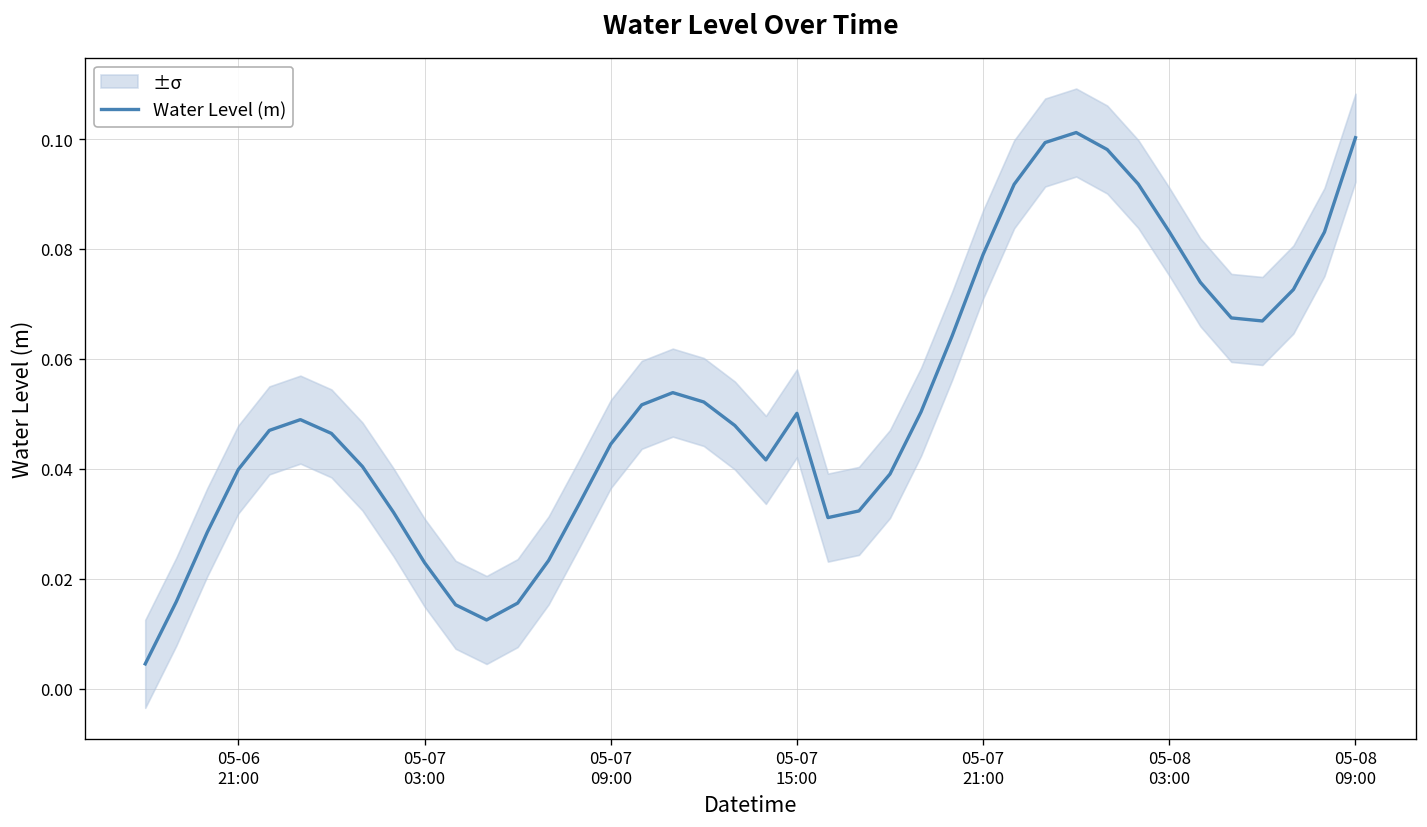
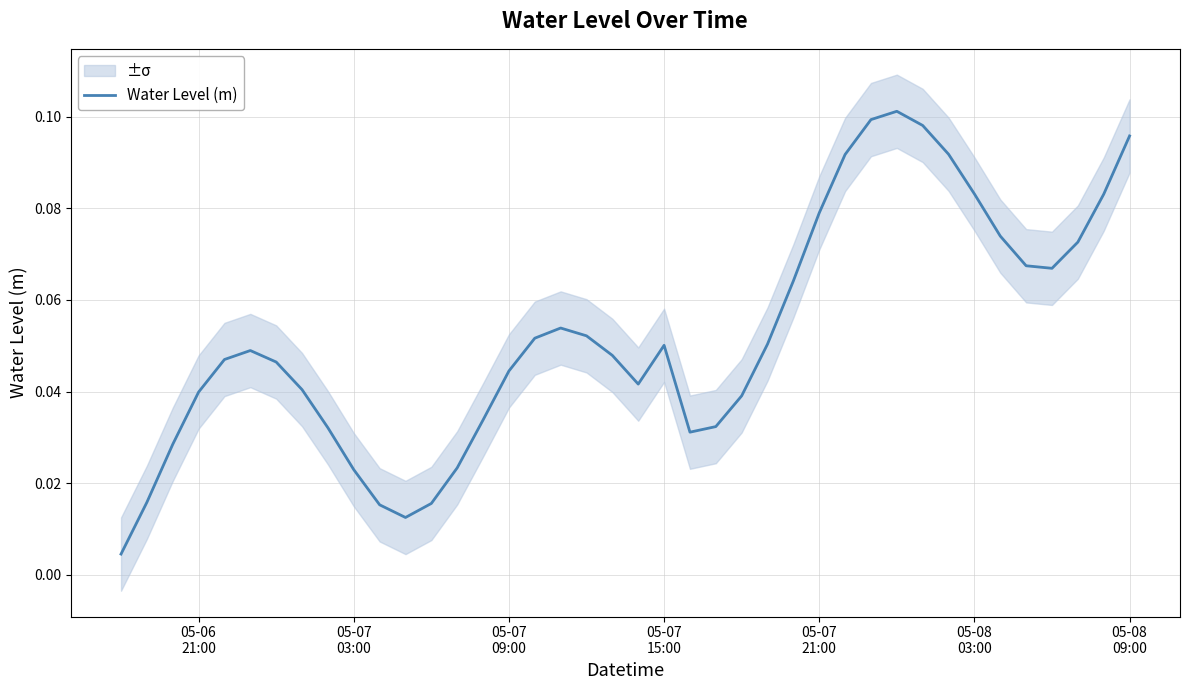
  {
    "Water Level (m)": {
      "05-06 21:00": 0.040,
      "05-07 03:00": 0.023,
      "05-07 09:00": 0.044,
      "05-07 15:00": 0.050,
      "05-07 21:00": 0.079,
      "05-08 03:00": 0.083,
-     "05-08 09:00": 0.100
+     "05-08 09:00": 0.096
    }
  }
